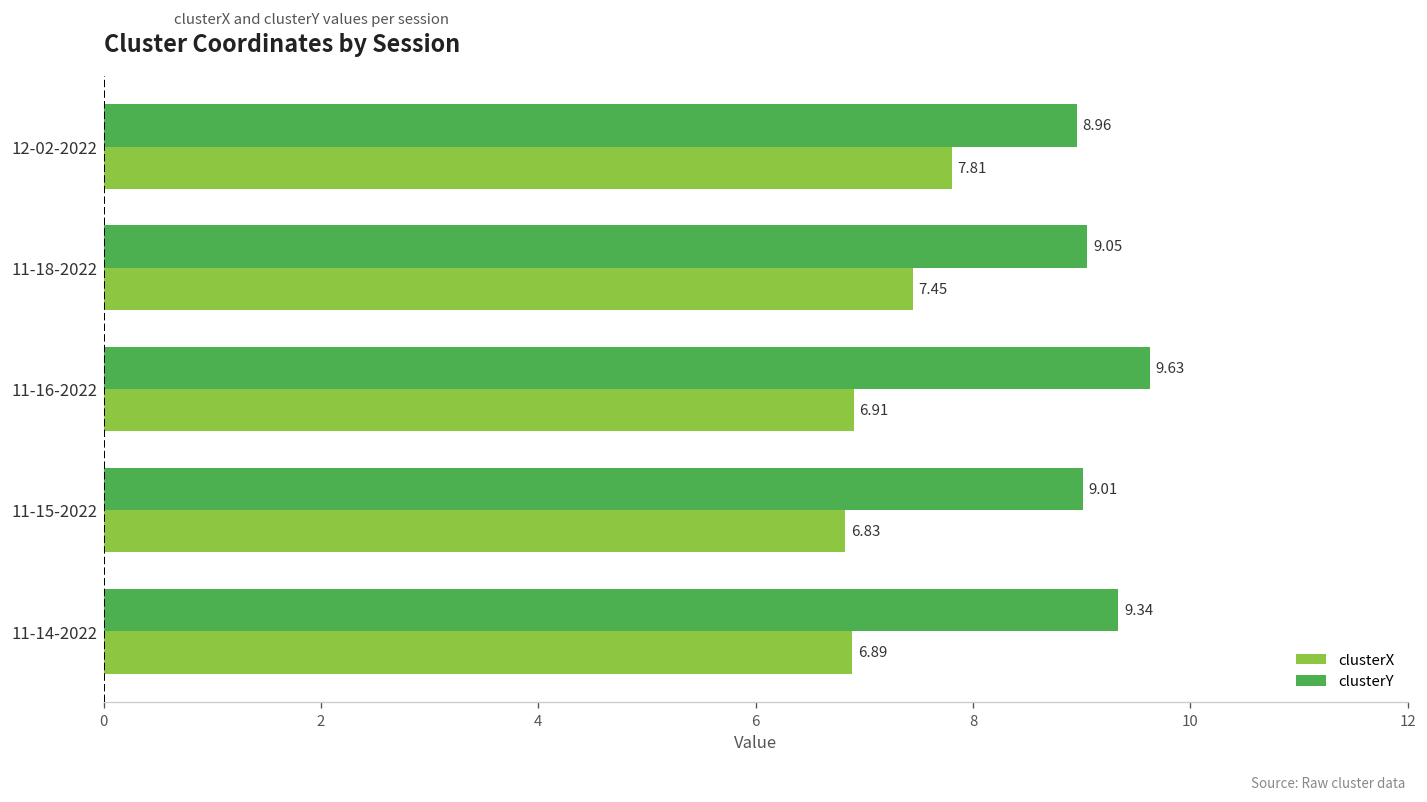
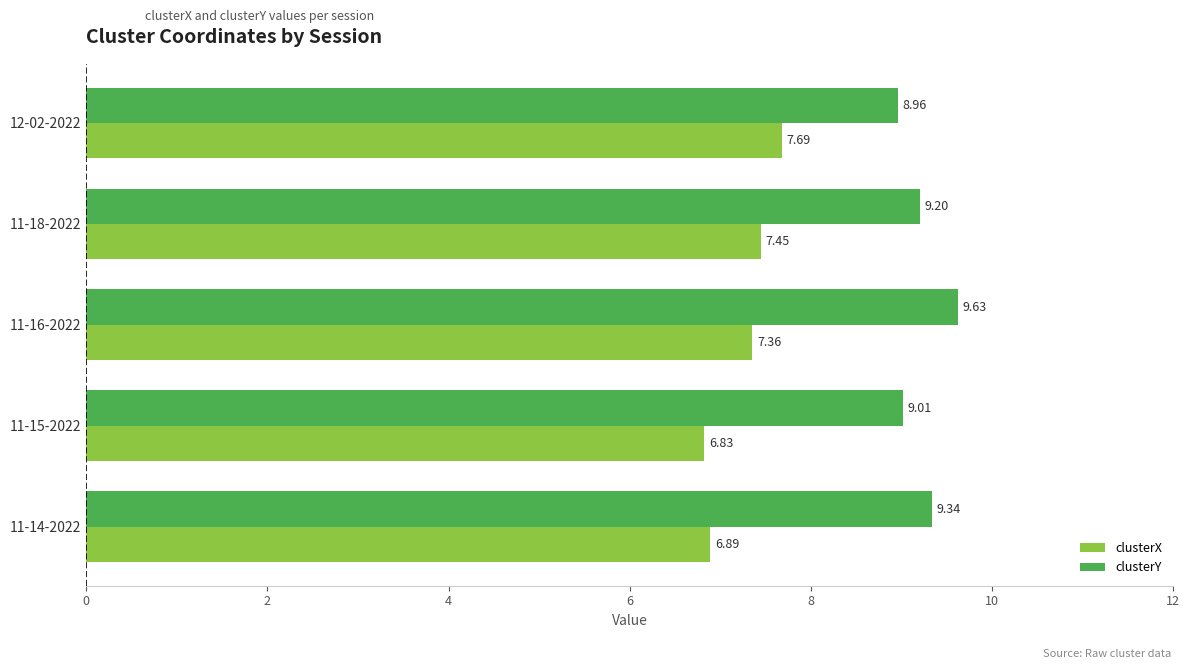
  {
    "clusterX": {
-     "12-02-2022": 7.81,
+     "12-02-2022": 7.69,
      "11-18-2022": 7.45,
-     "11-16-2022": 6.91,
+     "11-16-2022": 7.36,
      "11-15-2022": 6.83,
      "11-14-2022": 6.89
    },
    "clusterY": {
      "12-02-2022": 8.96,
-     "11-18-2022": 9.05,
+     "11-18-2022": 9.20,
      "11-16-2022": 9.63,
      "11-15-2022": 9.01,
      "11-14-2022": 9.34
    }
  }
